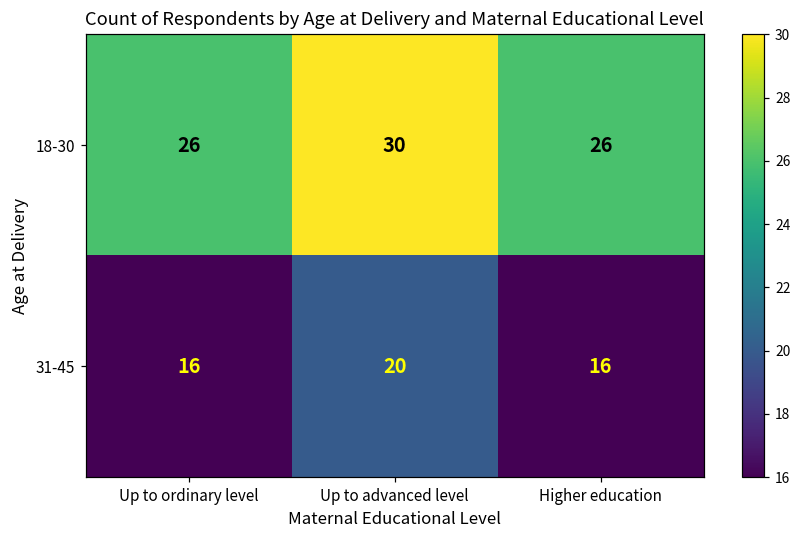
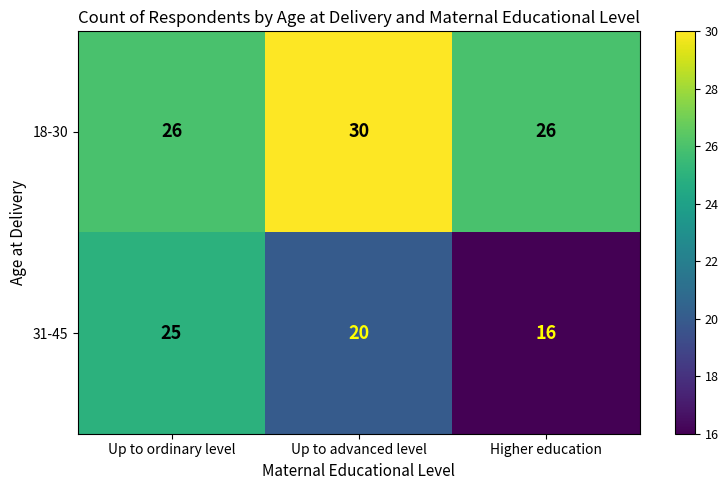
  {
    "18-30": {
      "Up to ordinary level": 26,
      "Up to advanced level": 30,
      "Higher education": 26
    },
    "31-45": {
-     "Up to ordinary level": 16,
+     "Up to ordinary level": 25,
      "Up to advanced level": 20,
      "Higher education": 16
    }
  }
